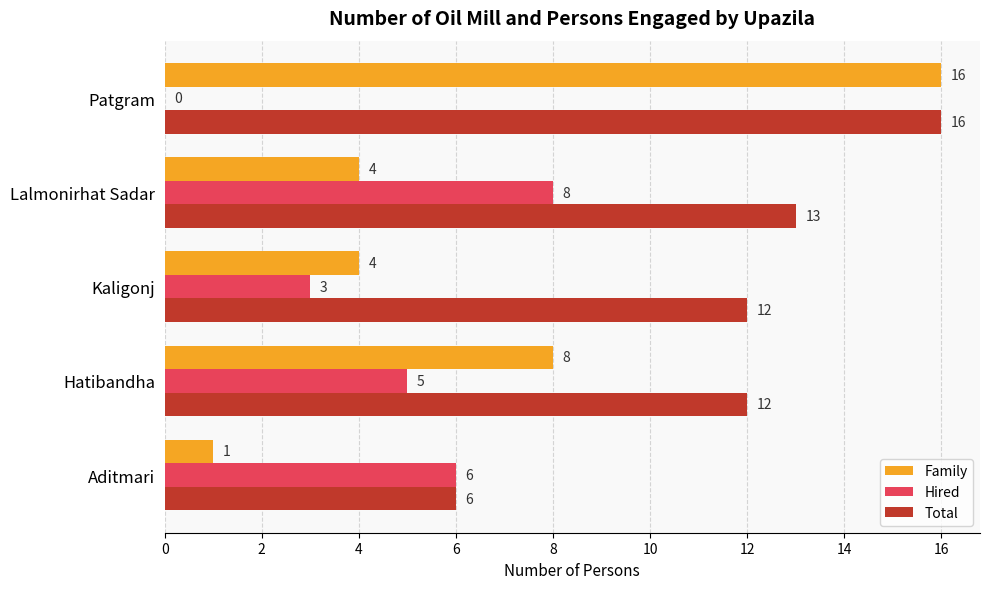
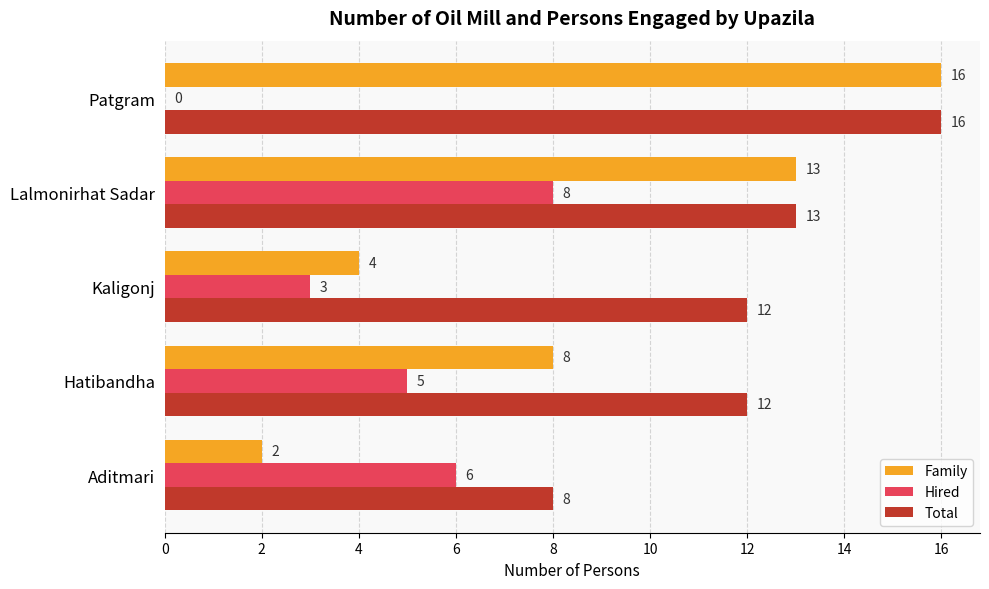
  {
    "Family": {
      "Patgram": 16,
-     "Lalmonirhat Sadar": 4,
+     "Lalmonirhat Sadar": 13,
      "Kaligonj": 4,
      "Hatibandha": 8,
-     "Aditmari": 1
+     "Aditmari": 2
    },
    "Hired": {
      "Patgram": 0,
      "Lalmonirhat Sadar": 8,
      "Kaligonj": 3,
      "Hatibandha": 5,
      "Aditmari": 6
    },
    "Total": {
      "Patgram": 16,
      "Lalmonirhat Sadar": 13,
      "Kaligonj": 12,
      "Hatibandha": 12,
-     "Aditmari": 6
+     "Aditmari": 8
    }
  }
